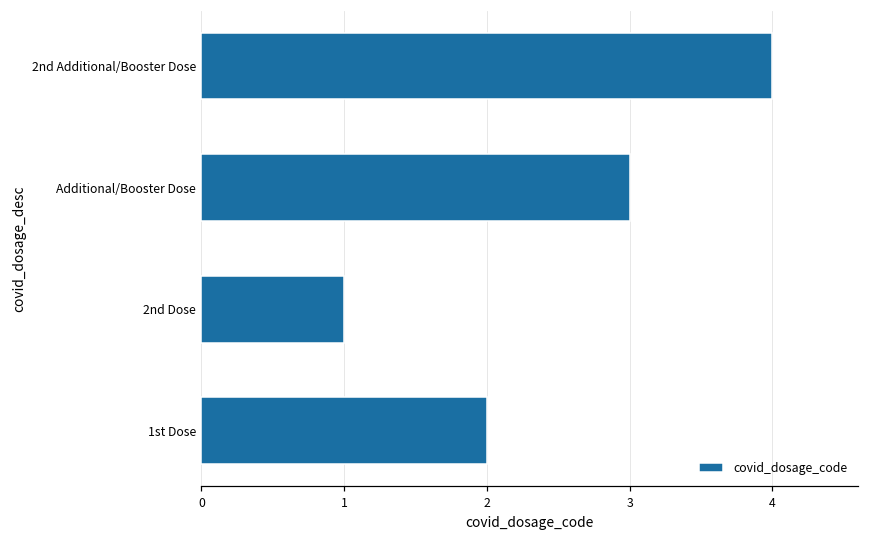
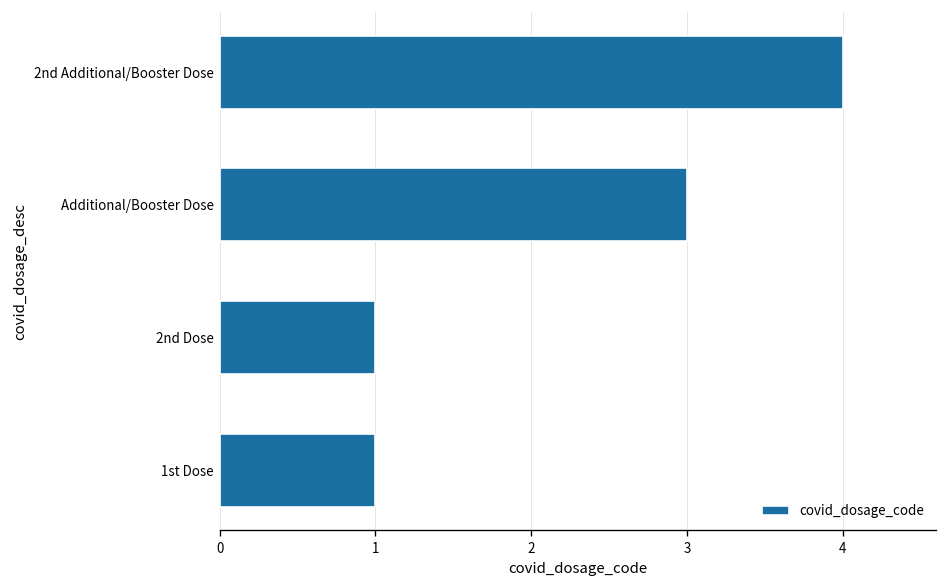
  {
    "2nd Additional/Booster Dose": 4,
    "Additional/Booster Dose": 3,
    "2nd Dose": 1,
-   "1st Dose": 2
+   "1st Dose": 1
  }
